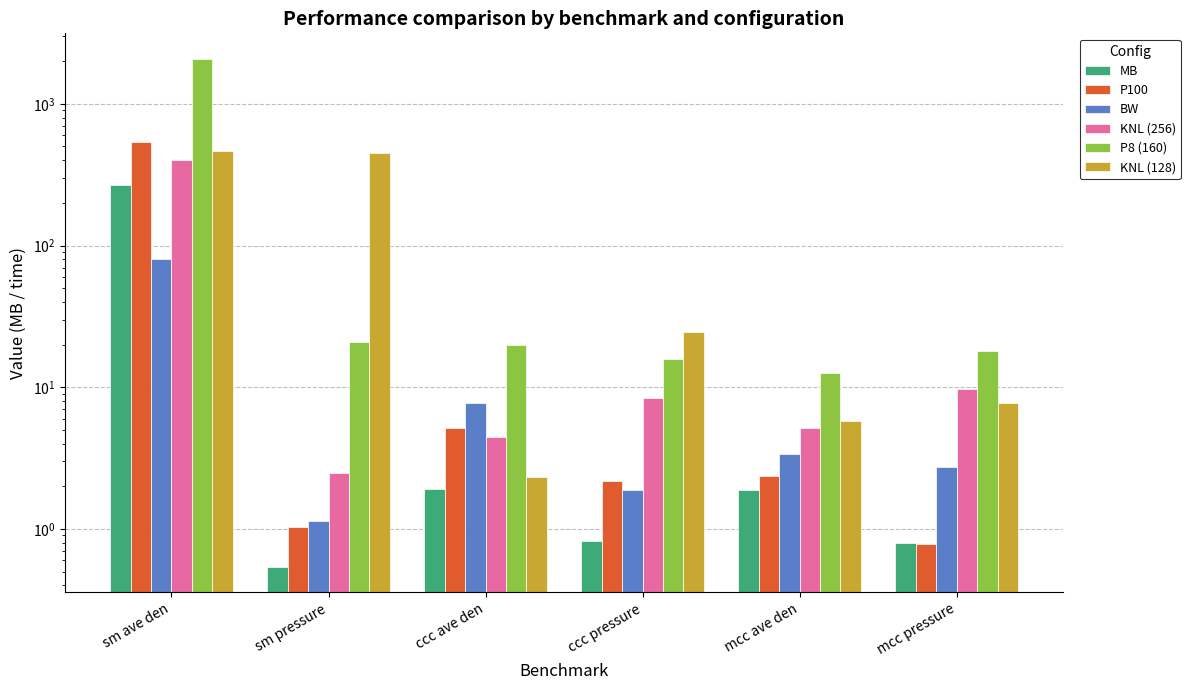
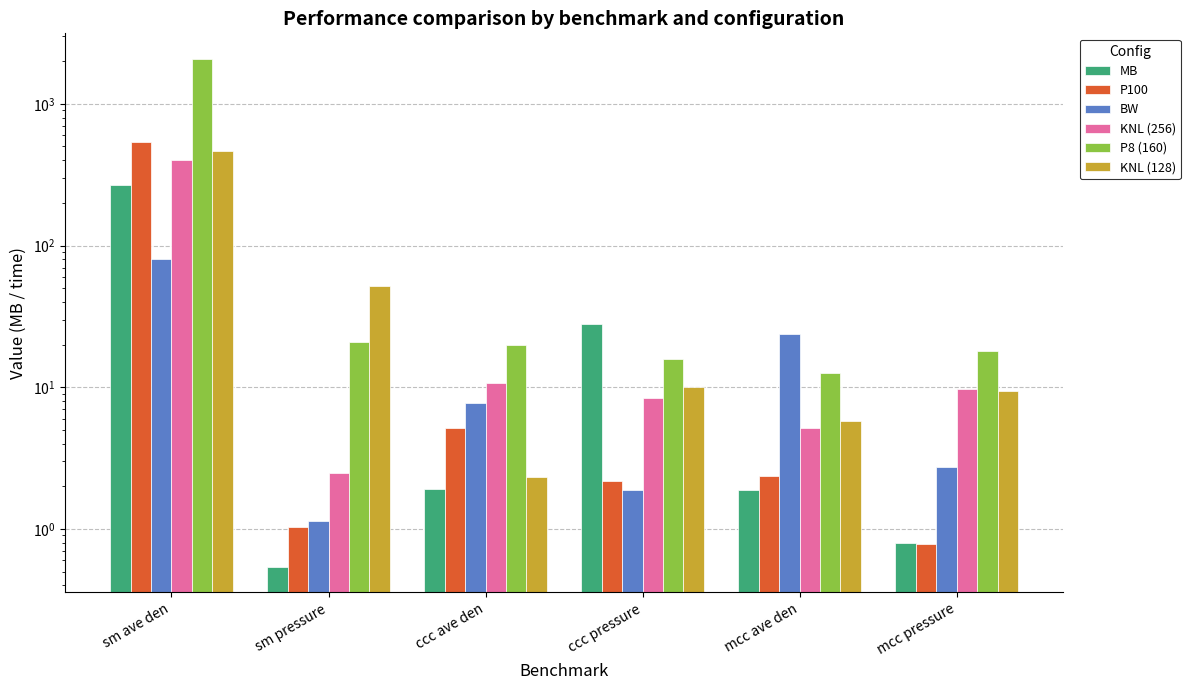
  {
    "MB": {
      "sm ave den": 270,
      "sm pressure": 0.54,
      "ccc ave den": 1.9,
-     "ccc pressure": 0.8,
+     "ccc pressure": 28,
      "mcc ave den": 1.9,
      "mcc pressure": 0.8
    },
    "P100": {
      "sm ave den": 540,
      "sm pressure": 1.0,
      "ccc ave den": 5.1,
      "ccc pressure": 2.2,
      "mcc ave den": 2.4,
      "mcc pressure": 0.8
    },
    "BW": {
      "sm ave den": 80,
      "sm pressure": 1.1,
      "ccc ave den": 8,
      "ccc pressure": 1.9,
-     "mcc ave den": 3.4,
+     "mcc ave den": 24,
      "mcc pressure": 2.7
    },
    "KNL (256)": {
      "sm ave den": 400,
      "sm pressure": 2.5,
-     "ccc ave den": 4.5,
+     "ccc ave den": 11,
      "ccc pressure": 8,
      "mcc ave den": 5.2,
      "mcc pressure": 10
    },
    "P8 (160)": {
      "sm ave den": 2100,
      "sm pressure": 21,
      "ccc ave den": 20,
      "ccc pressure": 16,
      "mcc ave den": 13,
      "mcc pressure": 18
    },
    "KNL (128)": {
      "sm ave den": 460,
-     "sm pressure": 450,
+     "sm pressure": 52,
      "ccc ave den": 2.3,
-     "ccc pressure": 25,
+     "ccc pressure": 10,
      "mcc ave den": 6,
-     "mcc pressure": 8
+     "mcc pressure": 9
    }
  }
